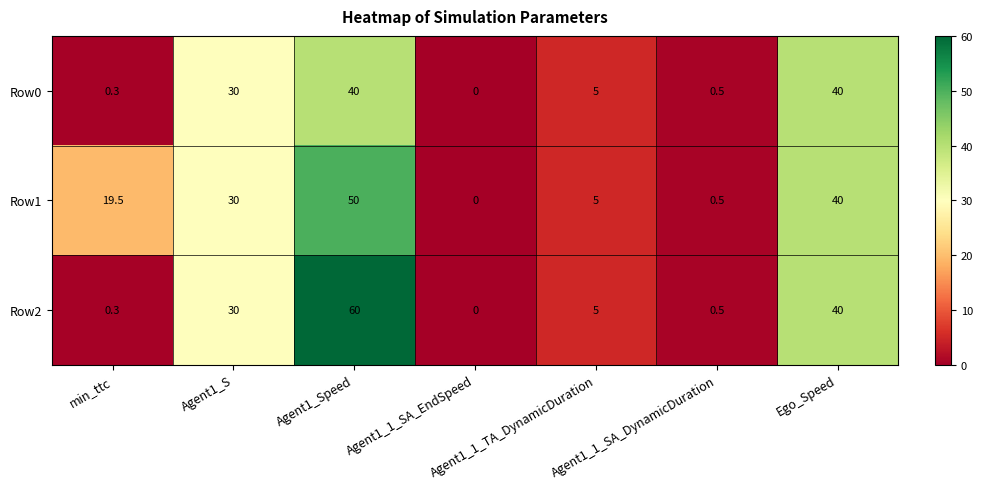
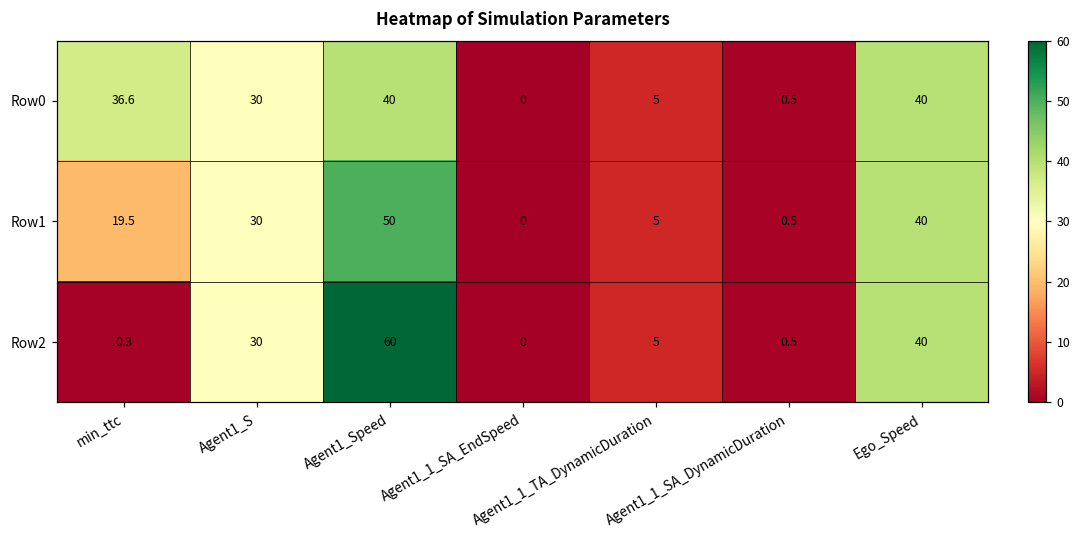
  {
    "Row0": {
-     "min_ttc": 0.3,
+     "min_ttc": 36.6,
      "Agent1_S": 30,
      "Agent1_Speed": 40,
      "Agent1_1_SA_EndSpeed": 0,
      "Agent1_1_TA_DynamicDuration": 5,
      "Agent1_1_SA_DynamicDuration": 0.5,
      "Ego_Speed": 40
    },
    "Row1": {
      "min_ttc": 19.5,
      "Agent1_S": 30,
      "Agent1_Speed": 50,
      "Agent1_1_SA_EndSpeed": 0,
      "Agent1_1_TA_DynamicDuration": 5,
      "Agent1_1_SA_DynamicDuration": 0.5,
      "Ego_Speed": 40
    },
    "Row2": {
      "min_ttc": 0.3,
      "Agent1_S": 30,
      "Agent1_Speed": 60,
      "Agent1_1_SA_EndSpeed": 0,
      "Agent1_1_TA_DynamicDuration": 5,
      "Agent1_1_SA_DynamicDuration": 0.5,
      "Ego_Speed": 40
    }
  }
